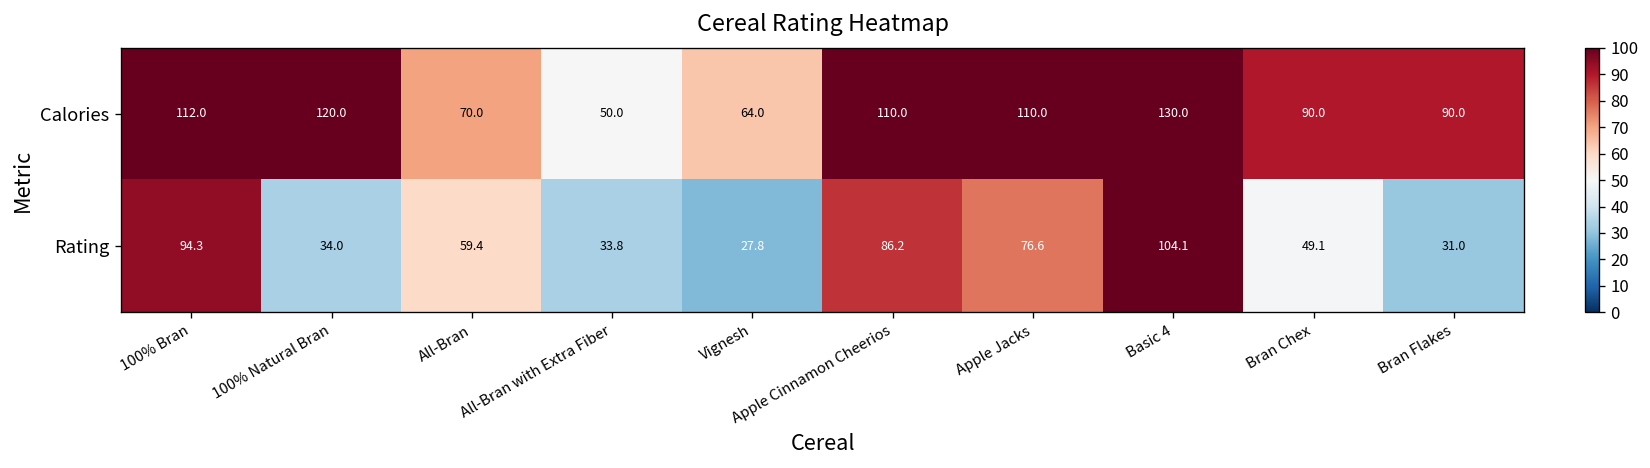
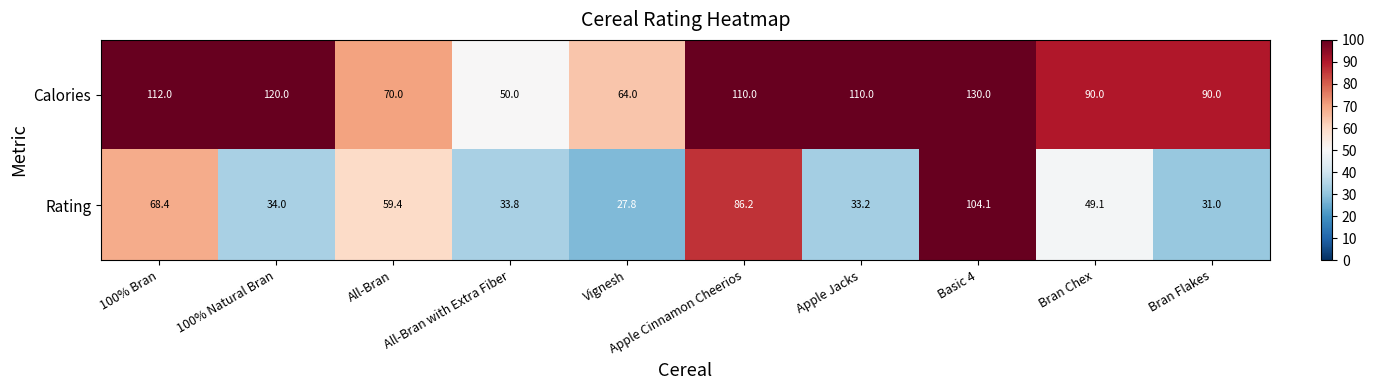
  {
    "Calories": {
      "100% Bran": 112.0,
      "100% Natural Bran": 120.0,
      "All-Bran": 70.0,
      "All-Bran with Extra Fiber": 50.0,
      "Vignesh": 64.0,
      "Apple Cinnamon Cheerios": 110.0,
      "Apple Jacks": 110.0,
      "Basic 4": 130.0,
      "Bran Chex": 90.0,
      "Bran Flakes": 90.0
    },
    "Rating": {
-     "100% Bran": 94.3,
+     "100% Bran": 68.4,
      "100% Natural Bran": 34.0,
      "All-Bran": 59.4,
      "All-Bran with Extra Fiber": 33.8,
      "Vignesh": 27.8,
      "Apple Cinnamon Cheerios": 86.2,
-     "Apple Jacks": 76.6,
+     "Apple Jacks": 33.2,
      "Basic 4": 104.1,
      "Bran Chex": 49.1,
      "Bran Flakes": 31.0
    }
  }
